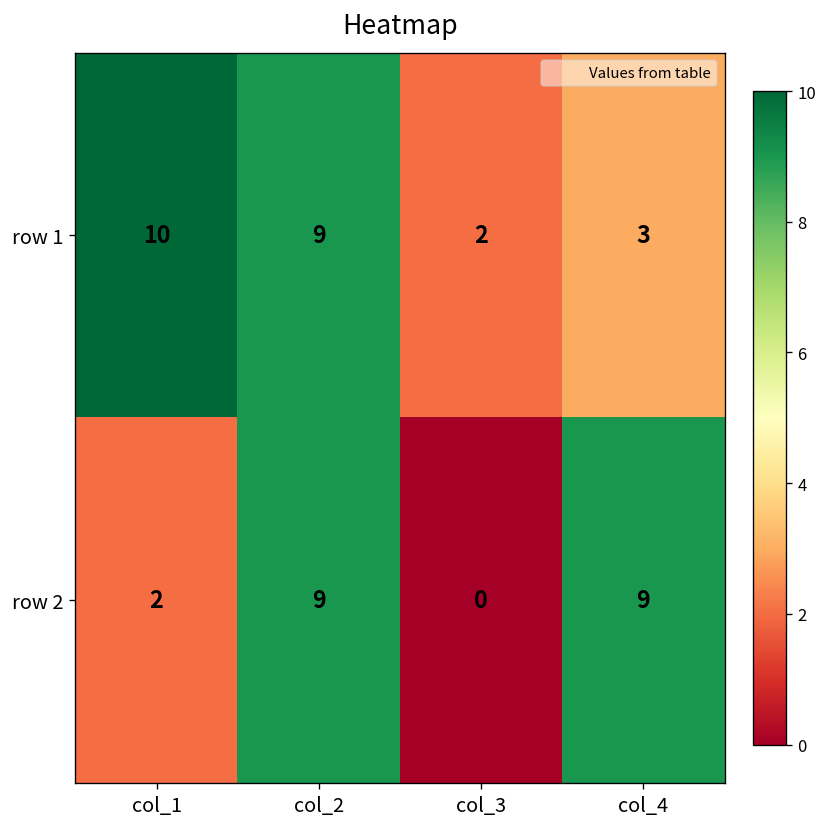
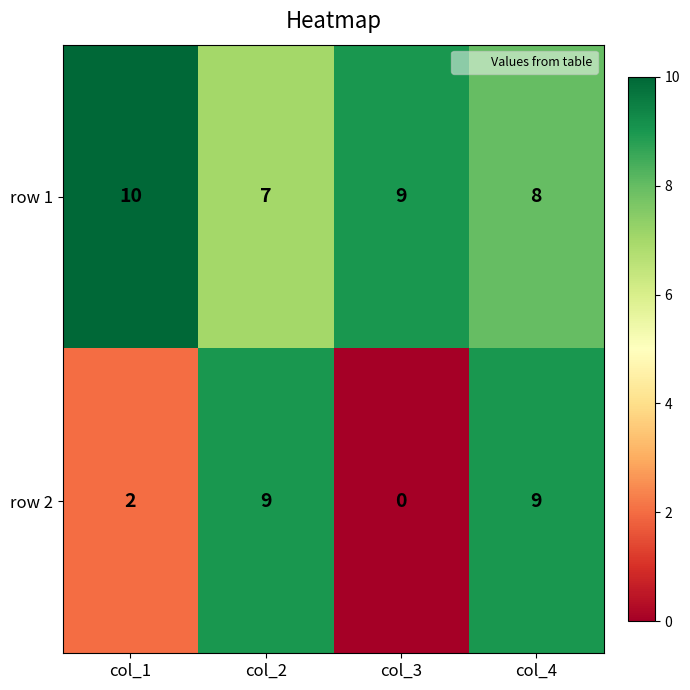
  {
    "row 1": {
      "col_1": 10,
-     "col_2": 9,
-     "col_3": 2,
-     "col_4": 3
+     "col_2": 7,
+     "col_3": 9,
+     "col_4": 8
    },
    "row 2": {
      "col_1": 2,
      "col_2": 9,
      "col_3": 0,
      "col_4": 9
    }
  }
